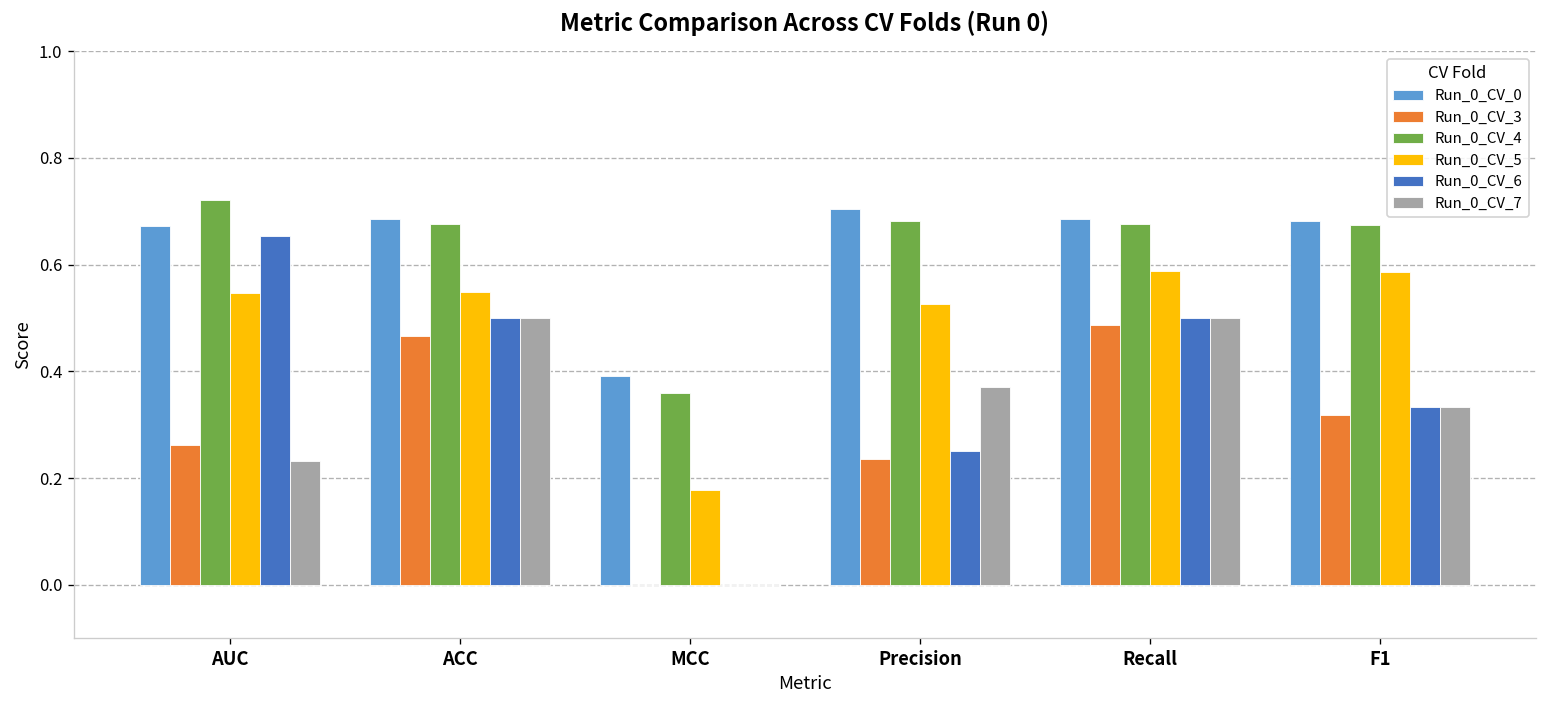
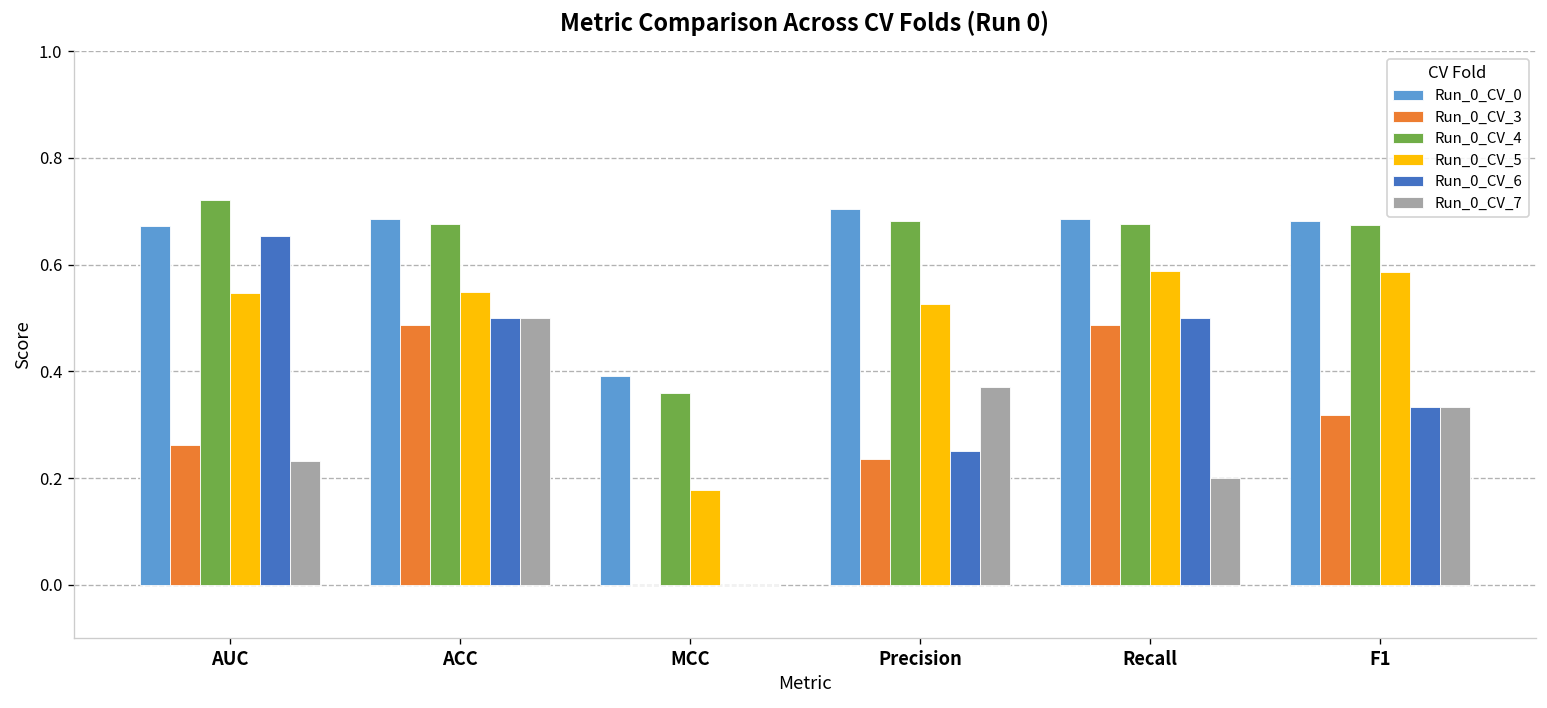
  {
    "Run_0_CV_3": {
      "AUC": 0.26,
-     "ACC": 0.47,
+     "ACC": 0.49,
      "MCC": 0.00,
      "Precision": 0.24,
      "Recall": 0.49,
      "F1": 0.32
    },
    "Run_0_CV_4": {
      "AUC": 0.72,
      "ACC": 0.68,
      "MCC": 0.36,
      "Precision": 0.68,
      "Recall": 0.68,
      "F1": 0.67
    },
    "Run_0_CV_5": {
      "AUC": 0.55,
      "ACC": 0.55,
      "MCC": 0.18,
      "Precision": 0.53,
      "Recall": 0.59,
      "F1": 0.59
    },
    "Run_0_CV_7": {
      "AUC": 0.23,
      "ACC": 0.5,
      "MCC": 0.0,
      "Precision": 0.37,
-     "Recall": 0.5,
+     "Recall": 0.2,
      "F1": 0.33
    }
  }
